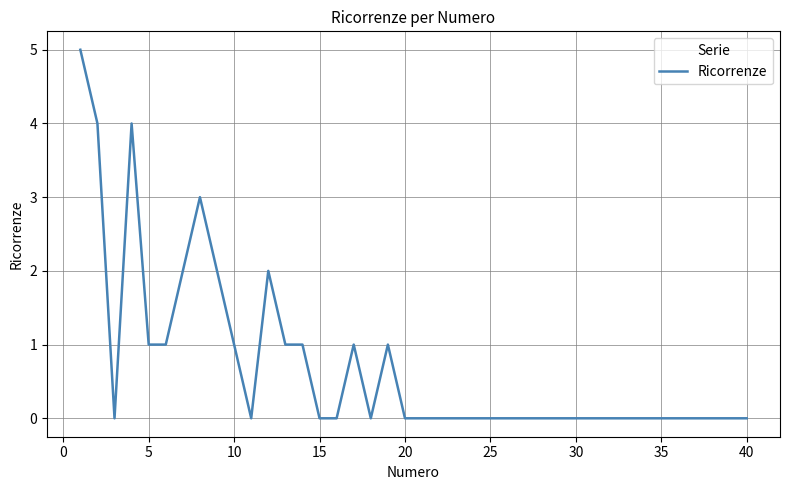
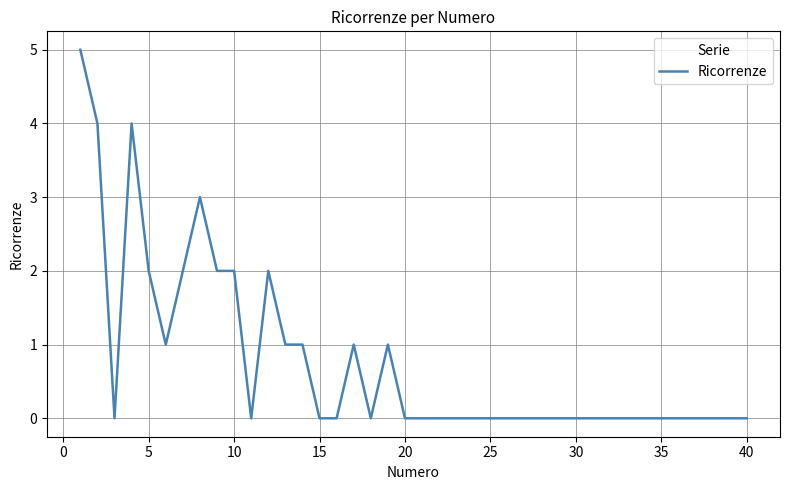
  {
-   "5": 1,
-   "10": 1,
+   "5": 2,
+   "10": 2,
    "15": 0,
    "20": 0,
    "25": 0,
    "30": 0,
    "35": 0,
    "40": 0
  }
